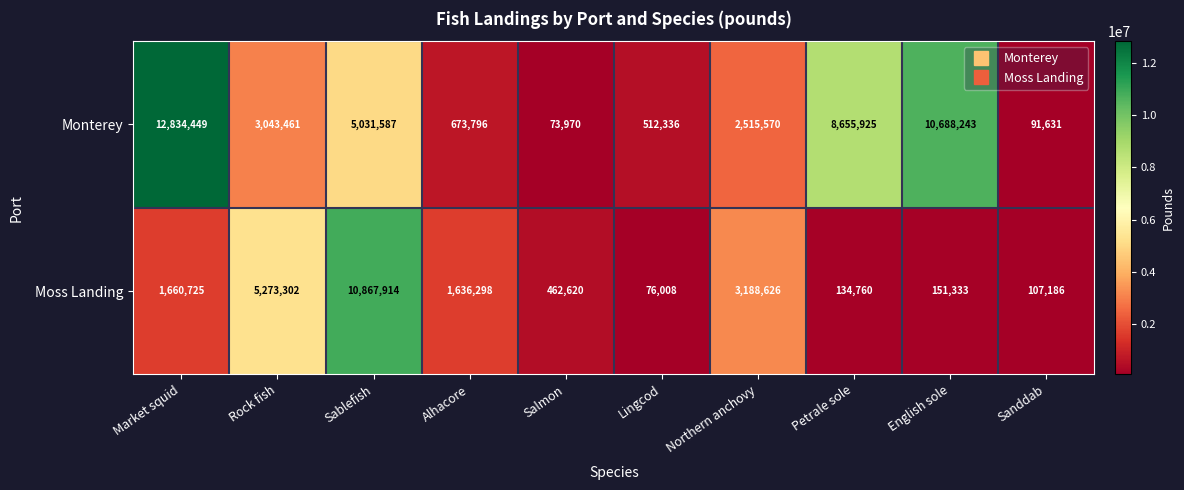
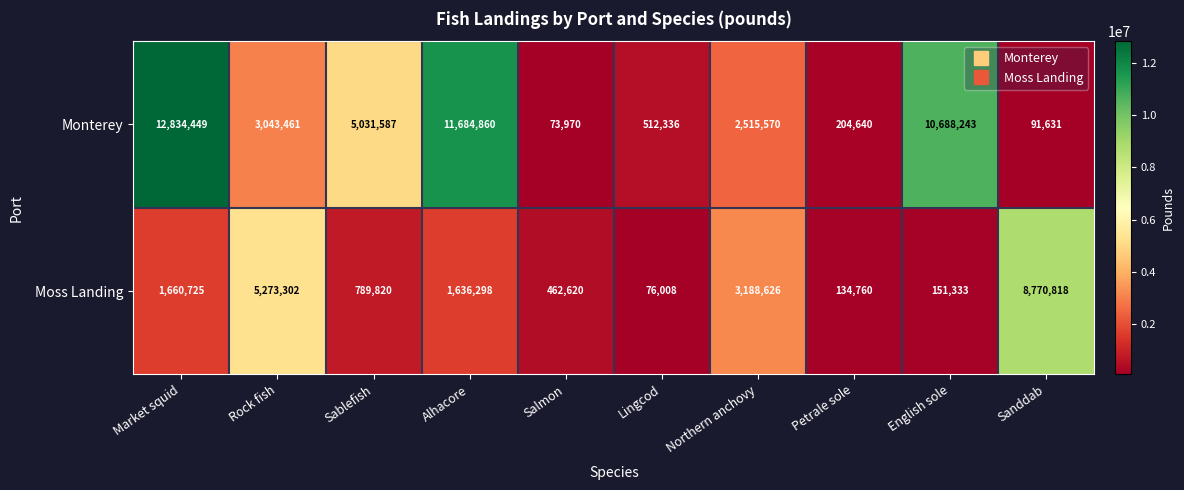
  {
    "Monterey": {
      "Market squid": "12,834,449",
      "Rock fish": "3,043,461",
      "Sablefish": "5,031,587",
-     "Alhacore": "673,796",
+     "Alhacore": "11,684,860",
      "Salmon": "73,970",
      "Lingcod": "512,336",
      "Northern anchovy": "2,515,570",
-     "Petrale sole": "8,655,925",
+     "Petrale sole": "204,640",
      "English sole": "10,688,243",
      "Sanddab": "91,631"
    },
    "Moss Landing": {
      "Market squid": "1,660,725",
      "Rock fish": "5,273,302",
-     "Sablefish": "10,867,914",
+     "Sablefish": "789,820",
      "Alhacore": "1,636,298",
      "Salmon": "462,620",
      "Lingcod": "76,008",
      "Northern anchovy": "3,188,626",
      "Petrale sole": "134,760",
      "English sole": "151,333",
-     "Sanddab": "107,186"
+     "Sanddab": "8,770,818"
    }
  }
